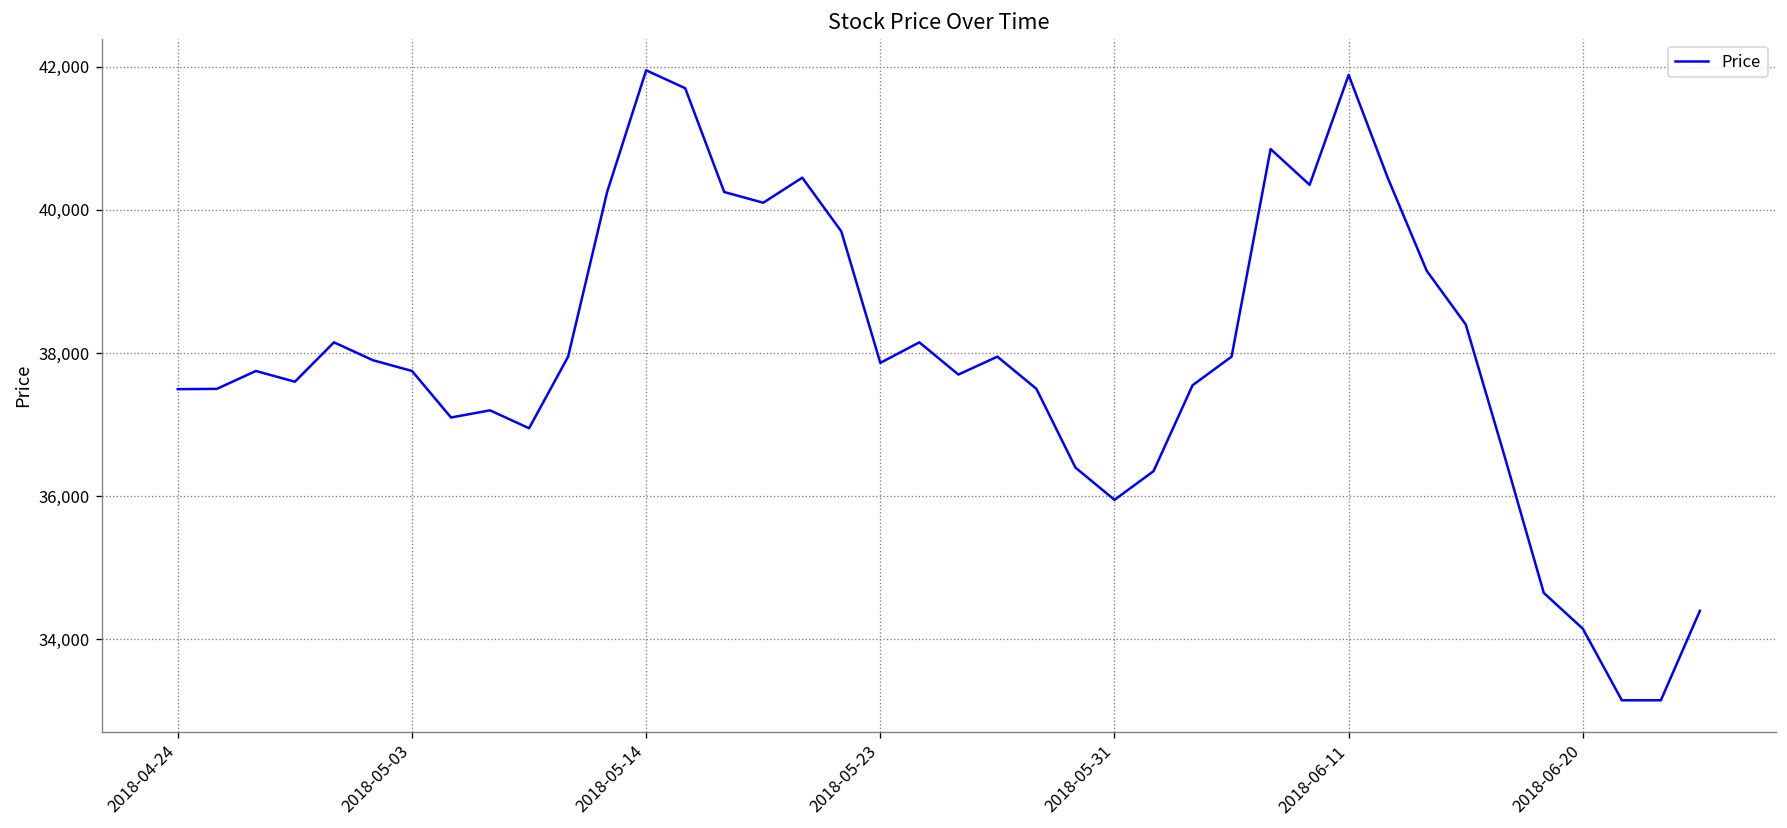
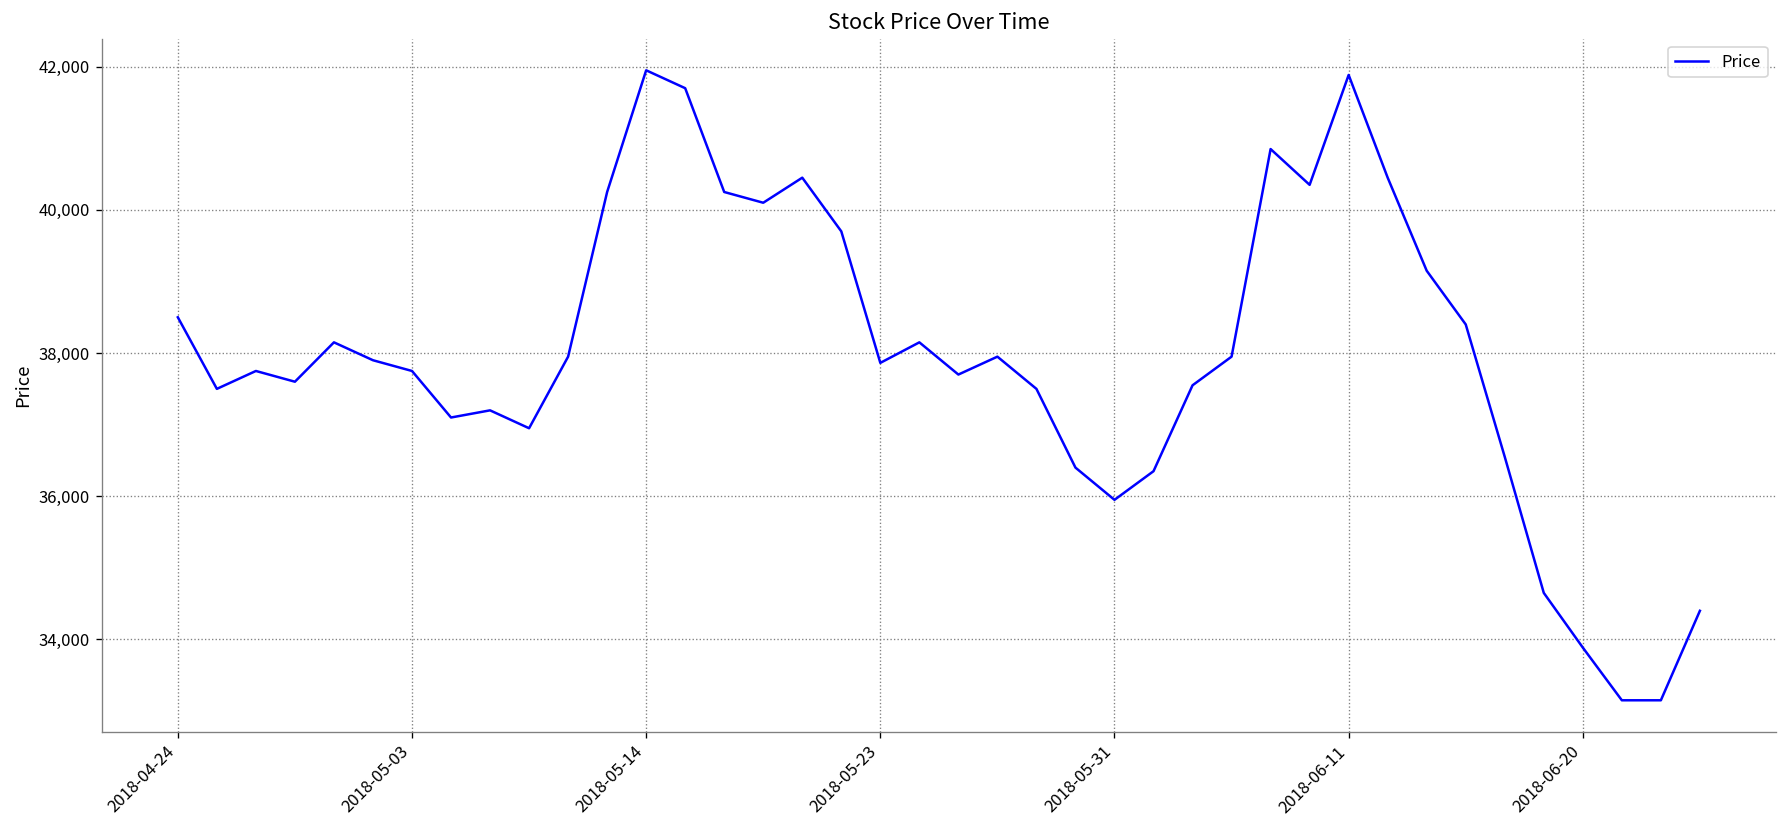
  {
-   "2018-04-24": "37,500",
+   "2018-04-24": "38,500",
    "2018-05-03": "37,800",
    "2018-05-14": "42,000",
    "2018-05-23": "37,900",
    "2018-05-31": "36,000",
    "2018-06-11": "41,900",
-   "2018-06-20": "34,200"
+   "2018-06-20": "33,900"
  }
